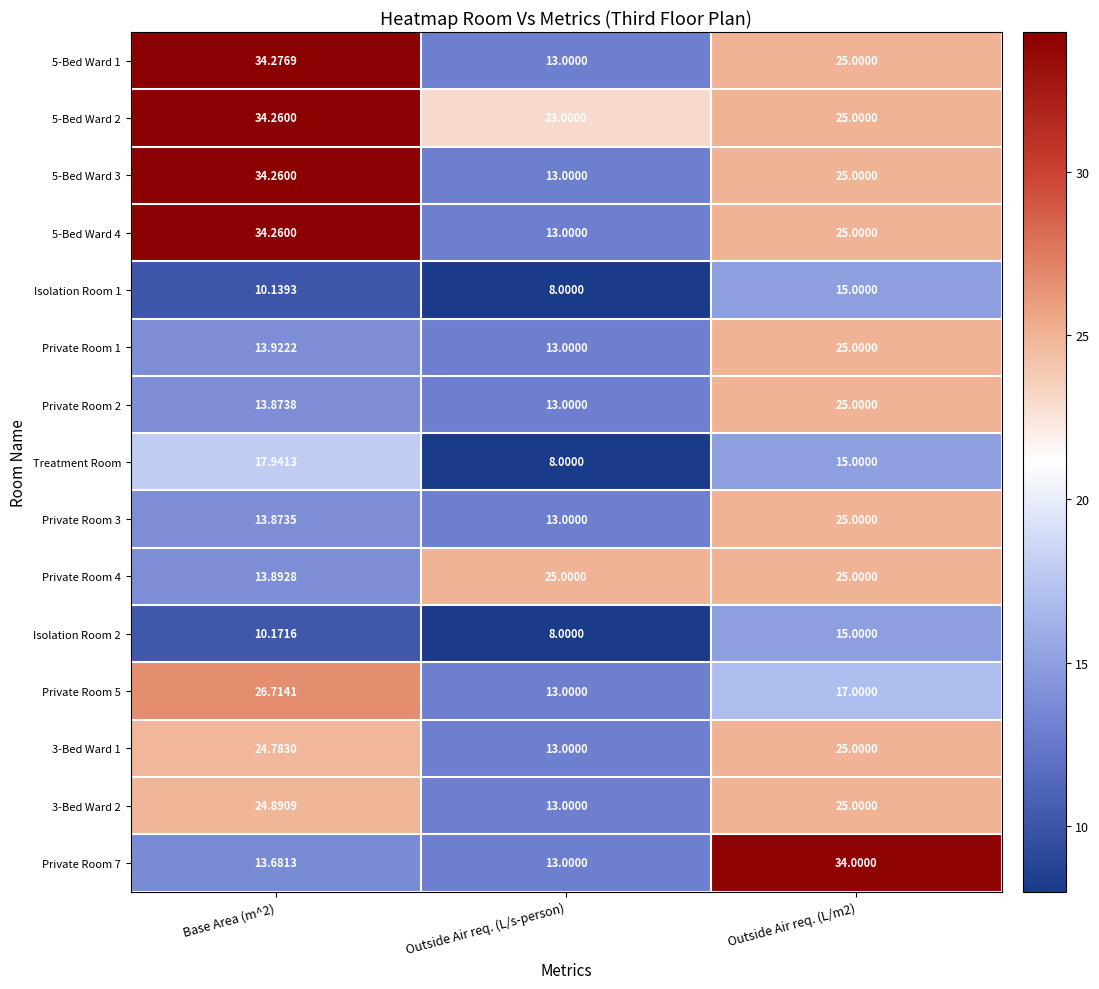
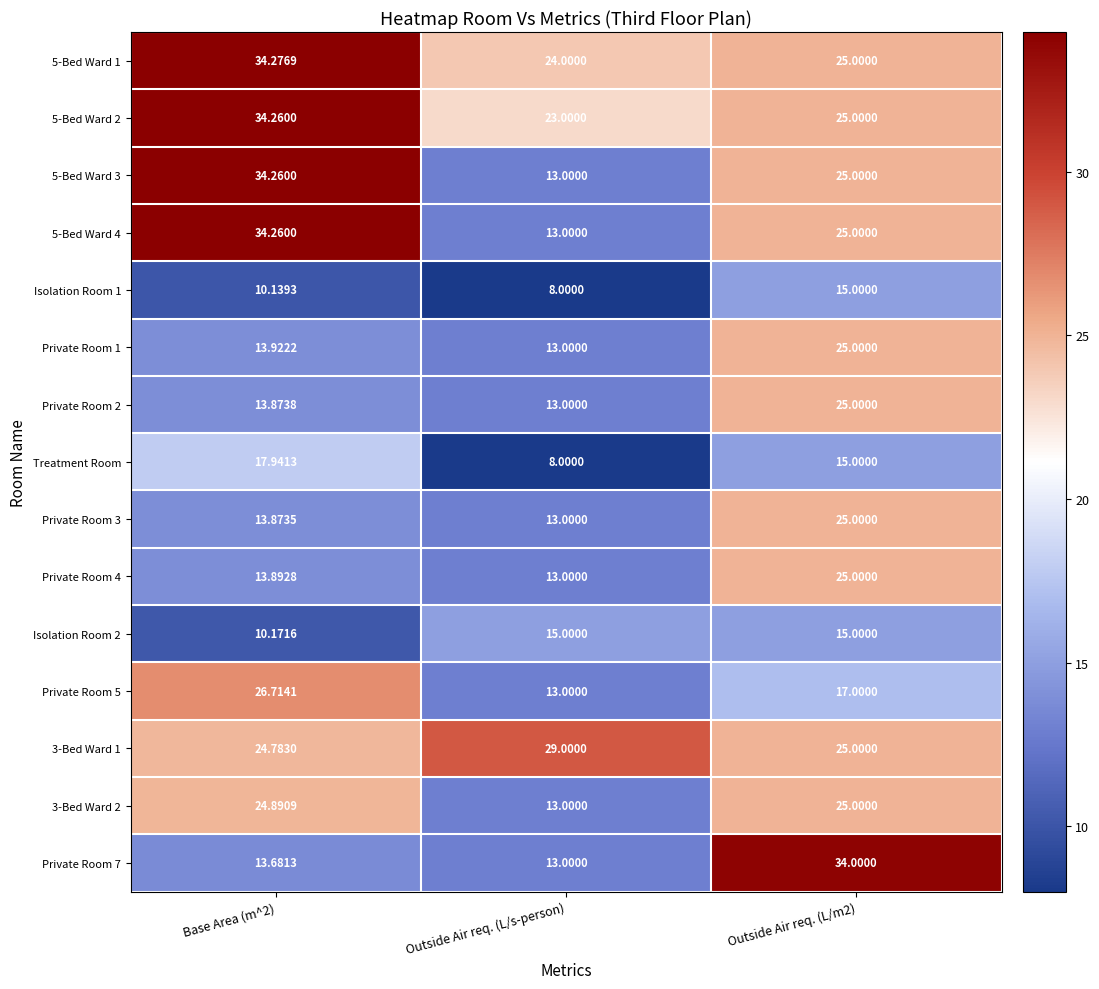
  {
    "5-Bed Ward 1": {
      "Base Area (m^2)": 34.2769,
-     "Outside Air req. (L/s-person)": 13.0000,
+     "Outside Air req. (L/s-person)": 24.0000,
      "Outside Air req. (L/m2)": 25.0000
    },
    "5-Bed Ward 2": {
      "Base Area (m^2)": 34.2600,
      "Outside Air req. (L/s-person)": 23.0000,
      "Outside Air req. (L/m2)": 25.0000
    },
    "5-Bed Ward 3": {
      "Base Area (m^2)": 34.2600,
      "Outside Air req. (L/s-person)": 13.0000,
      "Outside Air req. (L/m2)": 25.0000
    },
    "5-Bed Ward 4": {
      "Base Area (m^2)": 34.2600,
      "Outside Air req. (L/s-person)": 13.0000,
      "Outside Air req. (L/m2)": 25.0000
    },
    "Isolation Room 1": {
      "Base Area (m^2)": 10.1393,
      "Outside Air req. (L/s-person)": 8.0000,
      "Outside Air req. (L/m2)": 15.0000
    },
    "Private Room 1": {
      "Base Area (m^2)": 13.9222,
      "Outside Air req. (L/s-person)": 13.0000,
      "Outside Air req. (L/m2)": 25.0000
    },
    "Private Room 2": {
      "Base Area (m^2)": 13.8738,
      "Outside Air req. (L/s-person)": 13.0000,
      "Outside Air req. (L/m2)": 25.0000
    },
    "Treatment Room": {
      "Base Area (m^2)": 17.9413,
      "Outside Air req. (L/s-person)": 8.0000,
      "Outside Air req. (L/m2)": 15.0000
    },
    "Private Room 3": {
      "Base Area (m^2)": 13.8735,
      "Outside Air req. (L/s-person)": 13.0000,
      "Outside Air req. (L/m2)": 25.0000
    },
    "Private Room 4": {
      "Base Area (m^2)": 13.8928,
-     "Outside Air req. (L/s-person)": 25.0000,
+     "Outside Air req. (L/s-person)": 13.0000,
      "Outside Air req. (L/m2)": 25.0000
    },
    "Isolation Room 2": {
      "Base Area (m^2)": 10.1716,
-     "Outside Air req. (L/s-person)": 8.0000,
+     "Outside Air req. (L/s-person)": 15.0000,
      "Outside Air req. (L/m2)": 15.0000
    },
    "Private Room 5": {
      "Base Area (m^2)": 26.7141,
      "Outside Air req. (L/s-person)": 13.0000,
      "Outside Air req. (L/m2)": 17.0000
    },
    "3-Bed Ward 1": {
      "Base Area (m^2)": 24.7830,
-     "Outside Air req. (L/s-person)": 13.0000,
+     "Outside Air req. (L/s-person)": 29.0000,
      "Outside Air req. (L/m2)": 25.0000
    },
    "3-Bed Ward 2": {
      "Base Area (m^2)": 24.8909,
      "Outside Air req. (L/s-person)": 13.0000,
      "Outside Air req. (L/m2)": 25.0000
    },
    "Private Room 7": {
      "Base Area (m^2)": 13.6813,
      "Outside Air req. (L/s-person)": 13.0000,
      "Outside Air req. (L/m2)": 34.0000
    }
  }
